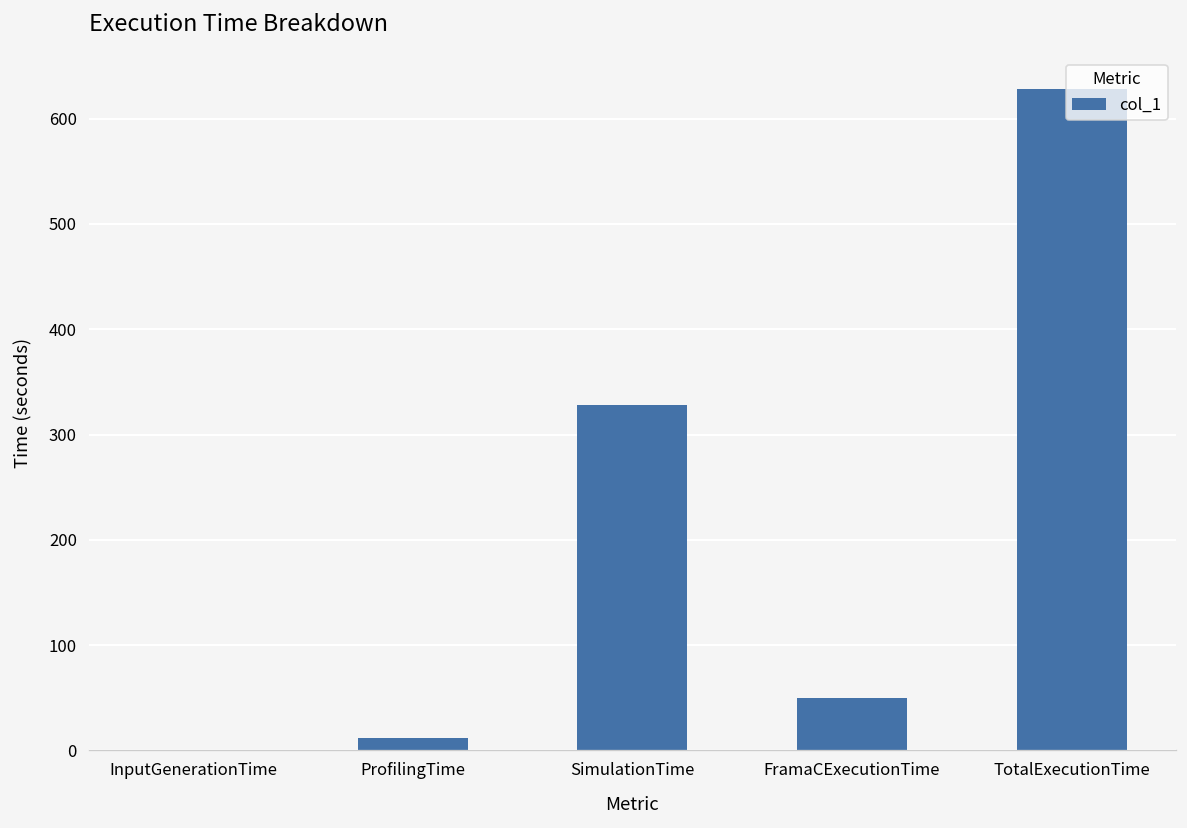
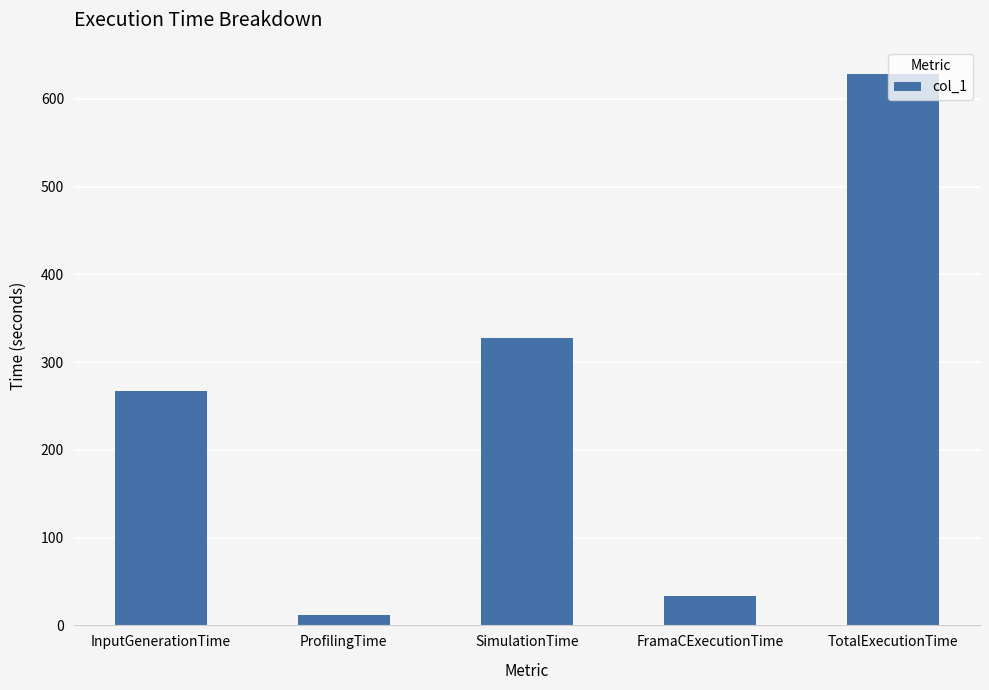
  {
-   "InputGenerationTime": 0,
+   "InputGenerationTime": 270,
    "ProfilingTime": 10,
    "SimulationTime": 330,
-   "FramaCExecutionTime": 50
+   "FramaCExecutionTime": 30
  }
